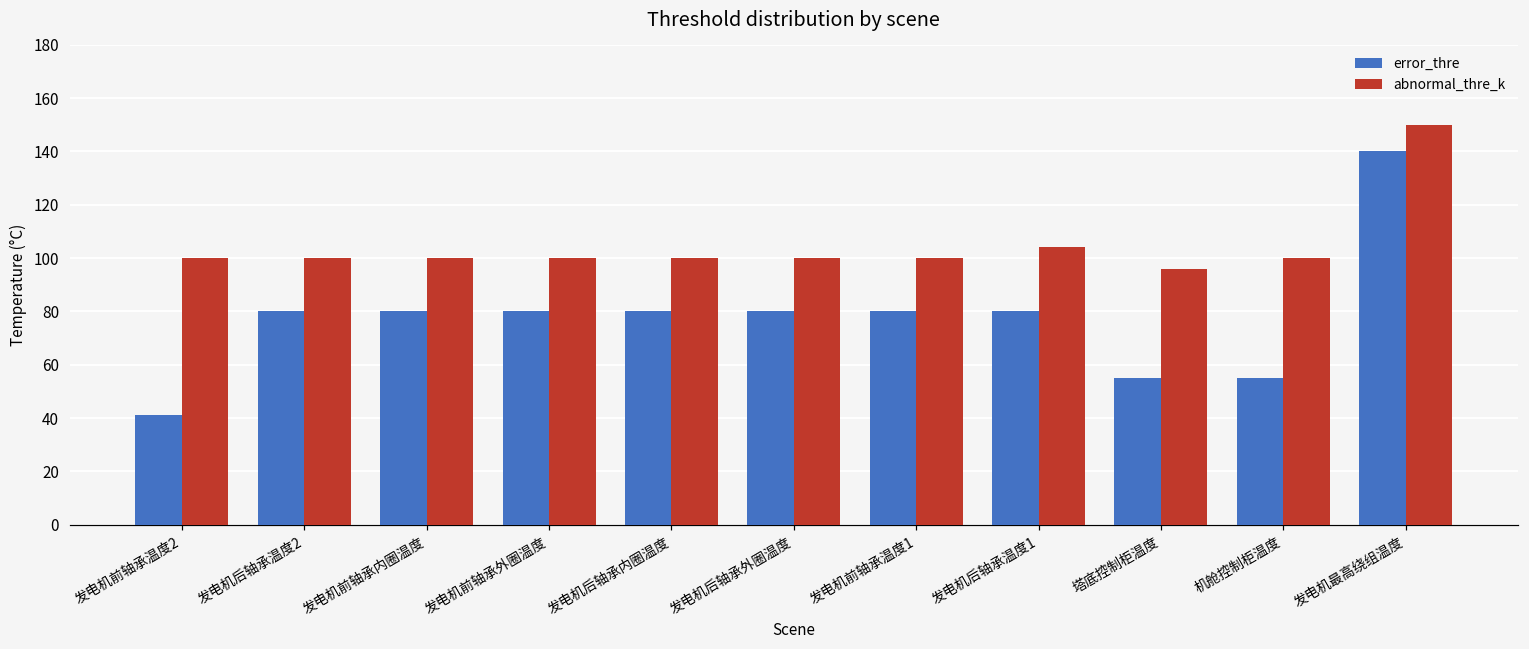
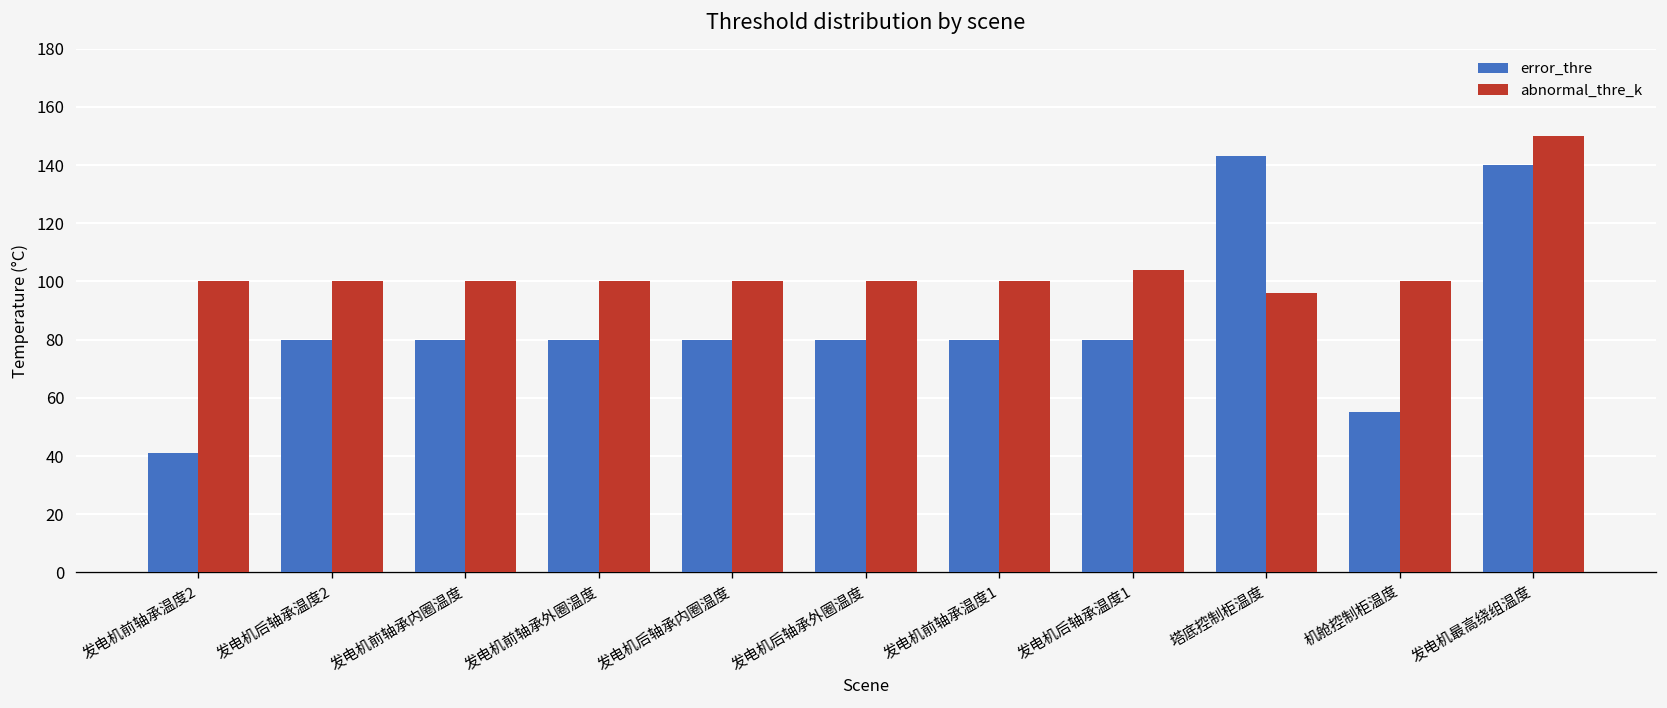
  {
    "error_thre": {
      "发电机前轴承温度2": 41,
      "发电机后轴承温度2": 80,
      "发电机前轴承内圈温度": 80,
      "发电机前轴承外圈温度": 80,
      "发电机后轴承内圈温度": 80,
      "发电机后轴承外圈温度": 80,
      "发电机前轴承温度1": 80,
      "发电机后轴承温度1": 80,
-     "塔底控制柜温度": 55,
+     "塔底控制柜温度": 143,
      "机舱控制柜温度": 55,
      "发电机最高绕组温度": 140
    },
    "abnormal_thre_k": {
      "发电机前轴承温度2": 100,
      "发电机后轴承温度2": 100,
      "发电机前轴承内圈温度": 100,
      "发电机前轴承外圈温度": 100,
      "发电机后轴承内圈温度": 100,
      "发电机后轴承外圈温度": 100,
      "发电机前轴承温度1": 100,
      "发电机后轴承温度1": 104,
      "塔底控制柜温度": 96,
      "机舱控制柜温度": 100,
      "发电机最高绕组温度": 150
    }
  }
